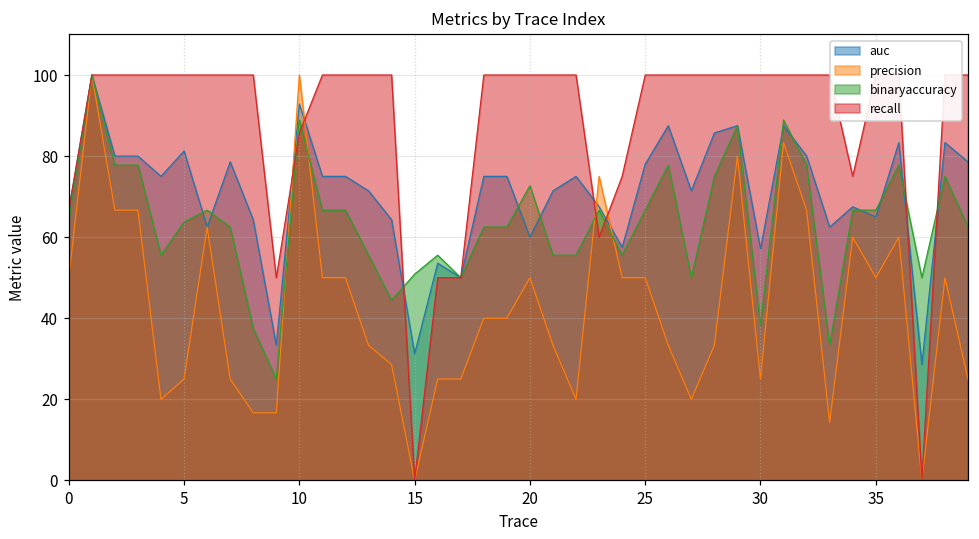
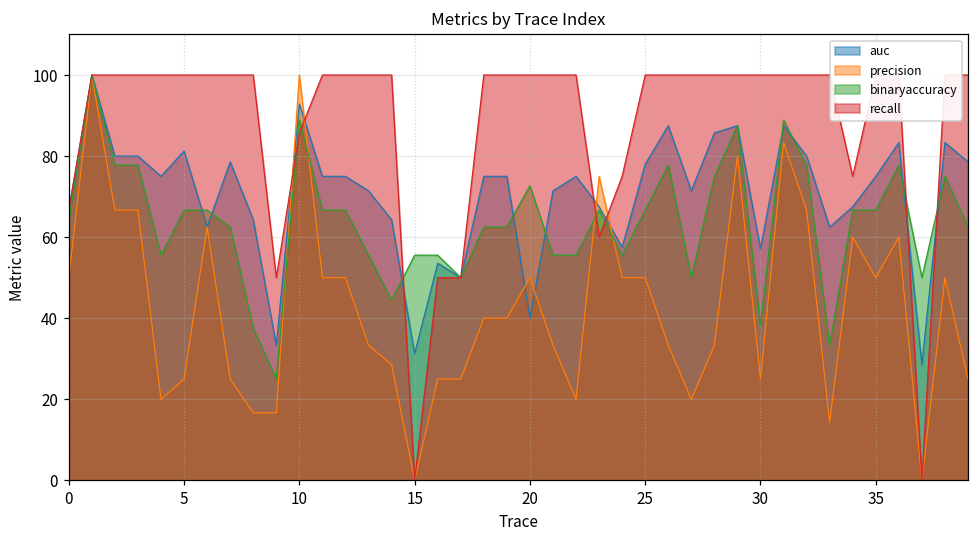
  {
    "auc": {
      "5": 81,
      "10": 93,
      "15": 31,
-     "20": 60,
+     "20": 40,
      "25": 78,
      "30": 57,
-     "35": 65
+     "35": 75
    },
    "precision": {
      "0": 50,
      "5": 25,
      "10": 100,
      "20": 50,
      "25": 50,
      "30": 25,
      "35": 50
    },
    "binaryaccuracy": {
      "0": 64,
-     "5": 64,
+     "5": 67,
      "10": 89,
-     "15": 51,
+     "15": 56,
      "20": 73,
      "25": 67,
      "30": 38,
      "35": 67
    },
    "recall": {
      "5": 100,
      "10": 86,
      "20": 100,
      "25": 100,
      "30": 100
    }
  }
